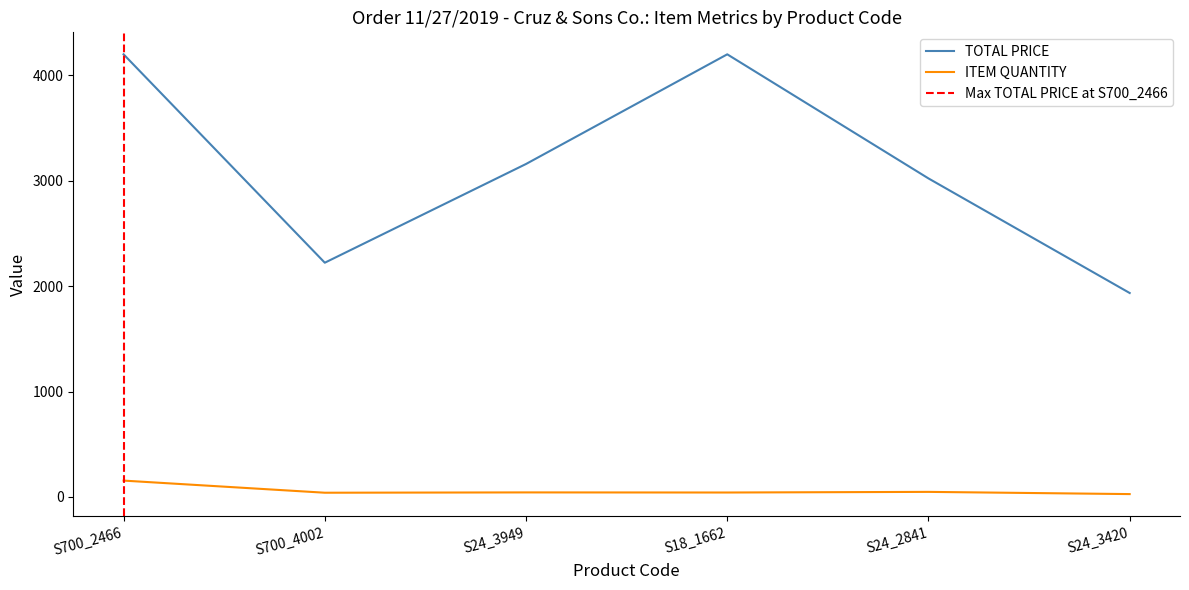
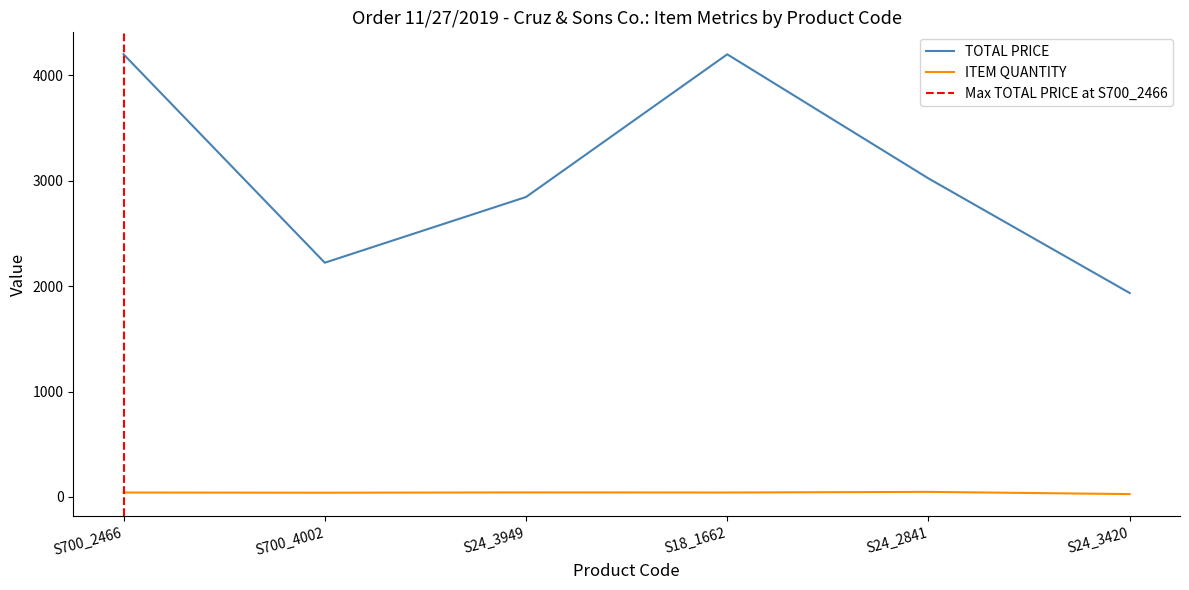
  {
    "TOTAL PRICE": {
      "S700_2466": 4200,
      "S700_4002": 2220,
-     "S24_3949": 3160,
+     "S24_3949": 2850,
      "S18_1662": 4200,
      "S24_2841": 3020,
      "S24_3420": 1940
    },
    "ITEM QUANTITY": {
-     "S700_2466": 160,
+     "S700_2466": 40,
      "S700_4002": 40,
      "S24_3949": 40,
      "S18_1662": 40,
      "S24_2841": 50,
      "S24_3420": 30
    }
  }
